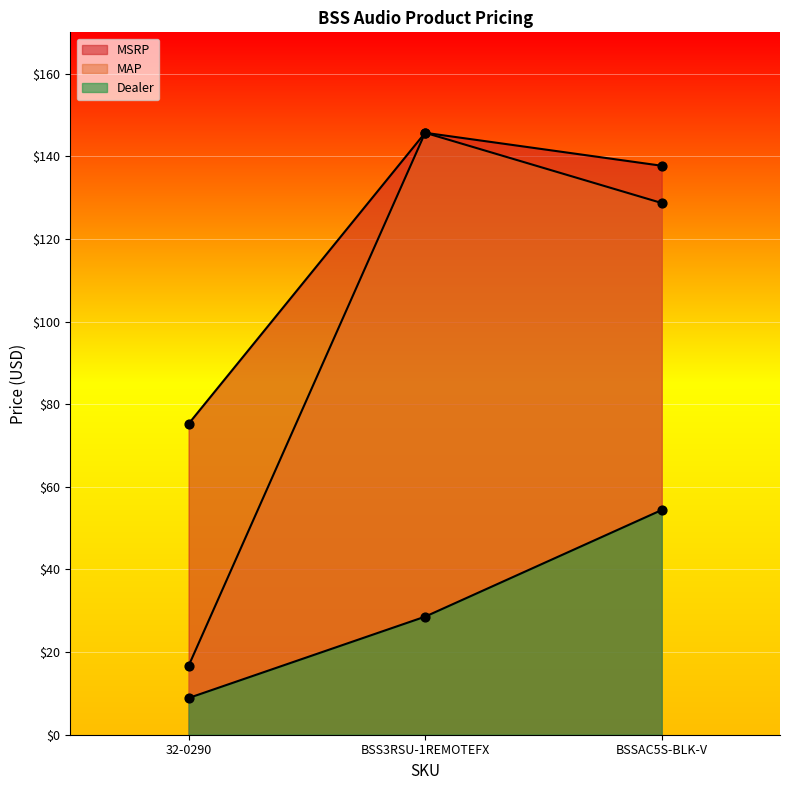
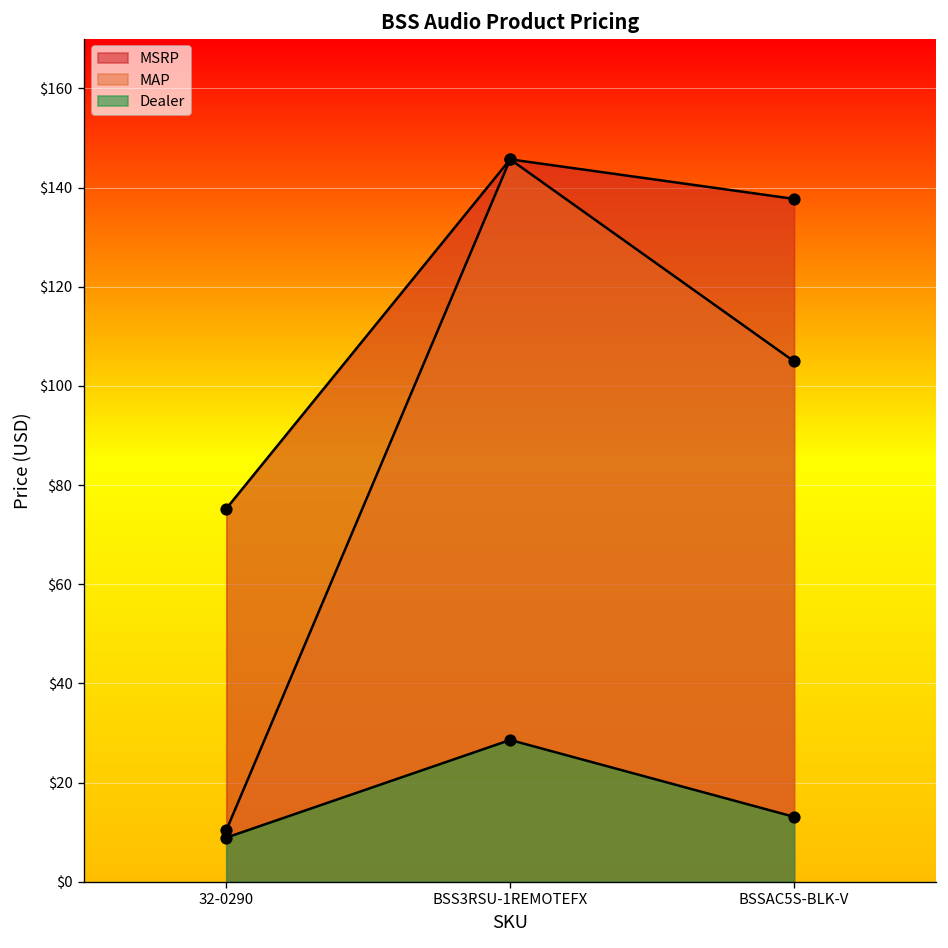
  {
    "MSRP": {
      "32-0290": "$75",
      "BSSAC5S-BLK-V": "$138"
    },
    "MAP": {
-     "32-0290": "$17",
-     "BSSAC5S-BLK-V": "$129"
+     "32-0290": "$10",
+     "BSSAC5S-BLK-V": "$105"
    },
    "Dealer": {
      "32-0290": "$9",
      "BSS3RSU-1REMOTEFX": "$29",
-     "BSSAC5S-BLK-V": "$54"
+     "BSSAC5S-BLK-V": "$13"
    }
  }
